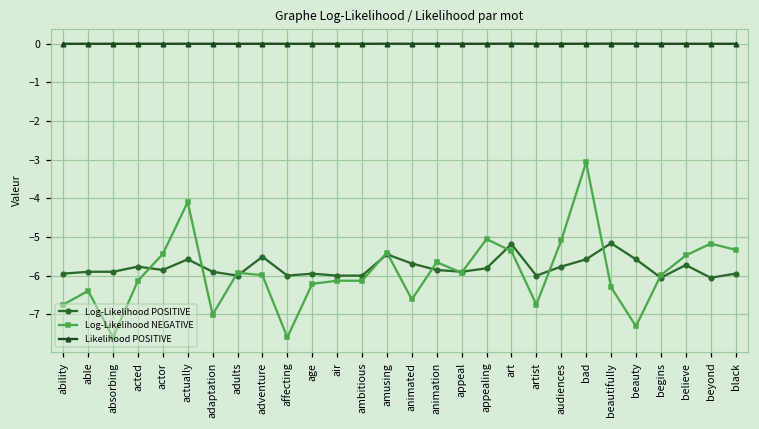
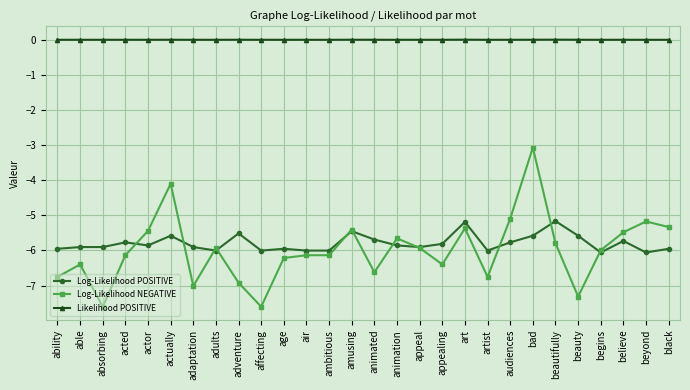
  {
    "Log-Likelihood NEGATIVE": {
      "able": -6.4,
      "acted": -6.1,
      "actor": -5.4,
      "actually": -4.1,
      "adaptation": -7.0,
      "adults": -5.9,
-     "adventure": -6.0,
+     "adventure": -6.9,
      "affecting": -7.6,
      "age": -6.2,
      "air": -6.1,
      "ambitious": -6.1,
      "animated": -6.6,
      "animation": -5.7,
-     "appealing": -5.1,
+     "appealing": -6.4,
      "art": -5.4,
      "artist": -6.8,
      "audiences": -5.1,
      "bad": -3.1,
-     "beautifully": -6.3,
+     "beautifully": -5.8,
      "beauty": -7.3,
      "believe": -5.5,
      "beyond": -5.2,
      "black": -5.3
    }
  }
